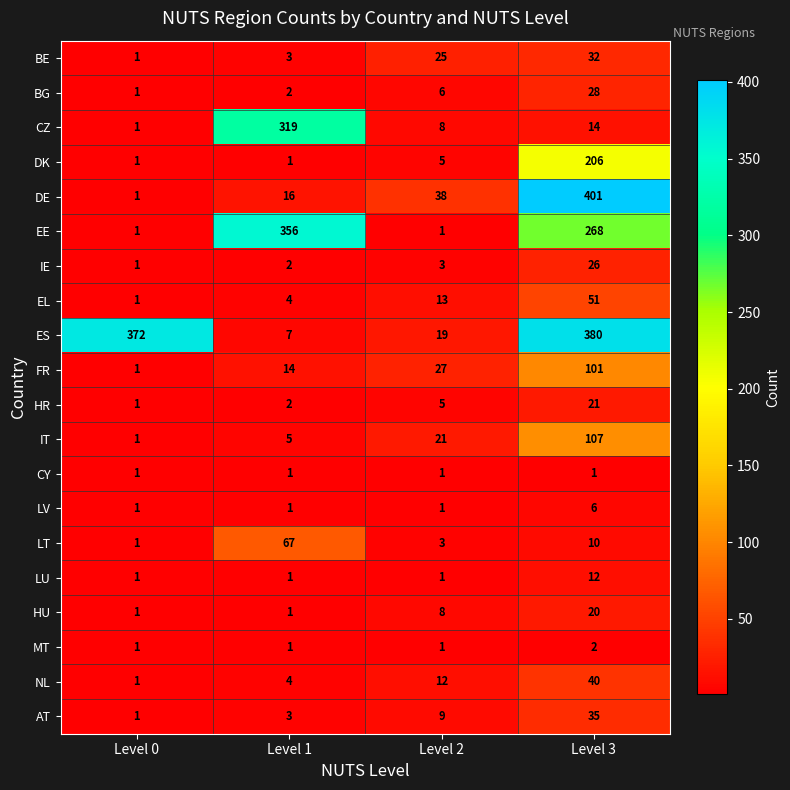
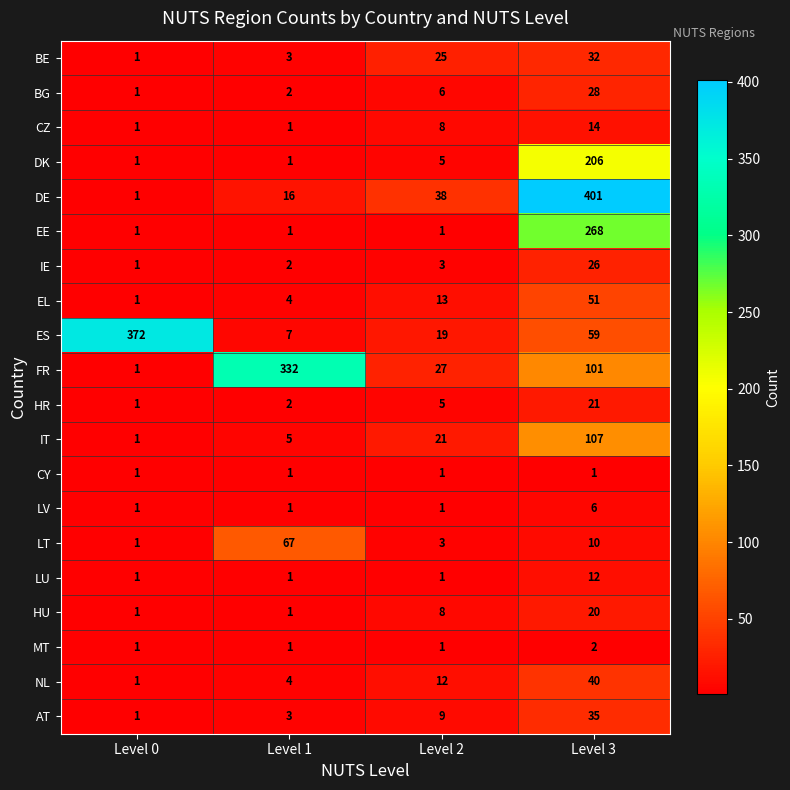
  {
    "BE": {
      "Level 0": 1,
      "Level 1": 3,
      "Level 2": 25,
      "Level 3": 32
    },
    "BG": {
      "Level 0": 1,
      "Level 1": 2,
      "Level 2": 6,
      "Level 3": 28
    },
    "CZ": {
      "Level 0": 1,
-     "Level 1": 319,
+     "Level 1": 1,
      "Level 2": 8,
      "Level 3": 14
    },
    "DK": {
      "Level 0": 1,
      "Level 1": 1,
      "Level 2": 5,
      "Level 3": 206
    },
    "DE": {
      "Level 0": 1,
      "Level 1": 16,
      "Level 2": 38,
      "Level 3": 401
    },
    "EE": {
      "Level 0": 1,
-     "Level 1": 356,
+     "Level 1": 1,
      "Level 2": 1,
      "Level 3": 268
    },
    "IE": {
      "Level 0": 1,
      "Level 1": 2,
      "Level 2": 3,
      "Level 3": 26
    },
    "EL": {
      "Level 0": 1,
      "Level 1": 4,
      "Level 2": 13,
      "Level 3": 51
    },
    "ES": {
      "Level 0": 372,
      "Level 1": 7,
      "Level 2": 19,
-     "Level 3": 380
+     "Level 3": 59
    },
    "FR": {
      "Level 0": 1,
-     "Level 1": 14,
+     "Level 1": 332,
      "Level 2": 27,
      "Level 3": 101
    },
    "HR": {
      "Level 0": 1,
      "Level 1": 2,
      "Level 2": 5,
      "Level 3": 21
    },
    "IT": {
      "Level 0": 1,
      "Level 1": 5,
      "Level 2": 21,
      "Level 3": 107
    },
    "CY": {
      "Level 0": 1,
      "Level 1": 1,
      "Level 2": 1,
      "Level 3": 1
    },
    "LV": {
      "Level 0": 1,
      "Level 1": 1,
      "Level 2": 1,
      "Level 3": 6
    },
    "LT": {
      "Level 0": 1,
      "Level 1": 67,
      "Level 2": 3,
      "Level 3": 10
    },
    "LU": {
      "Level 0": 1,
      "Level 1": 1,
      "Level 2": 1,
      "Level 3": 12
    },
    "HU": {
      "Level 0": 1,
      "Level 1": 1,
      "Level 2": 8,
      "Level 3": 20
    },
    "MT": {
      "Level 0": 1,
      "Level 1": 1,
      "Level 2": 1,
      "Level 3": 2
    },
    "NL": {
      "Level 0": 1,
      "Level 1": 4,
      "Level 2": 12,
      "Level 3": 40
    },
    "AT": {
      "Level 0": 1,
      "Level 1": 3,
      "Level 2": 9,
      "Level 3": 35
    }
  }
